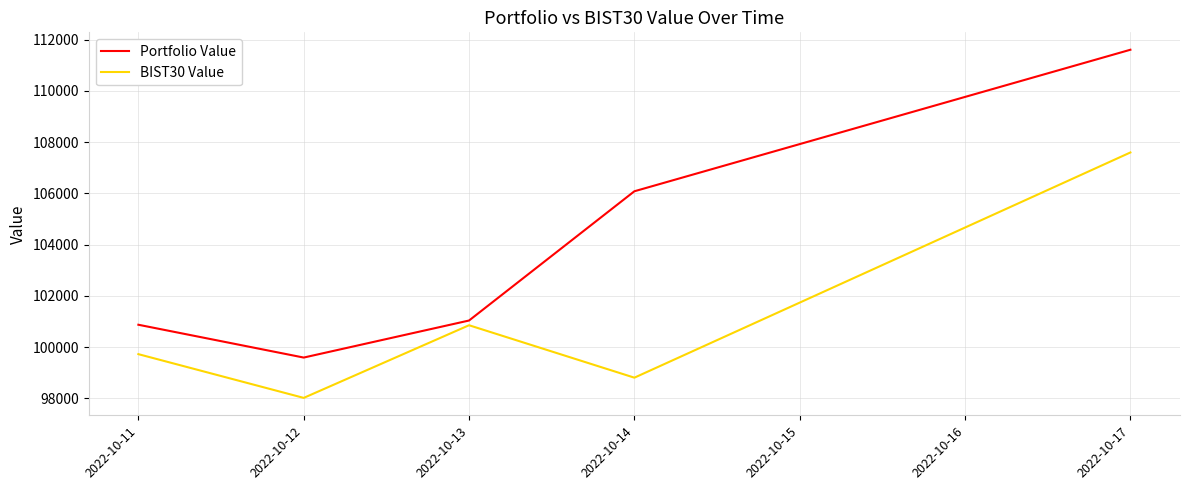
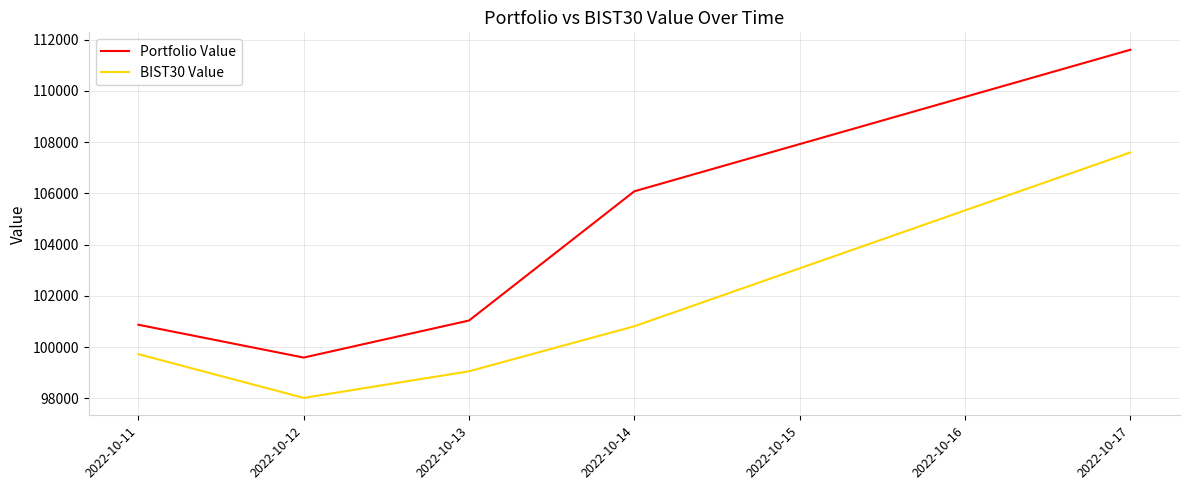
  {
    "Portfolio Value": {
      "2022-10-11": 100900,
      "2022-10-12": 99600,
      "2022-10-13": 101000,
      "2022-10-14": 106100,
      "2022-10-17": 111600
    },
    "BIST30 Value": {
      "2022-10-11": 99700,
      "2022-10-12": 98000,
-     "2022-10-13": 100900,
-     "2022-10-14": 98800,
+     "2022-10-13": 99100,
+     "2022-10-14": 100800,
      "2022-10-17": 107600
    }
  }
